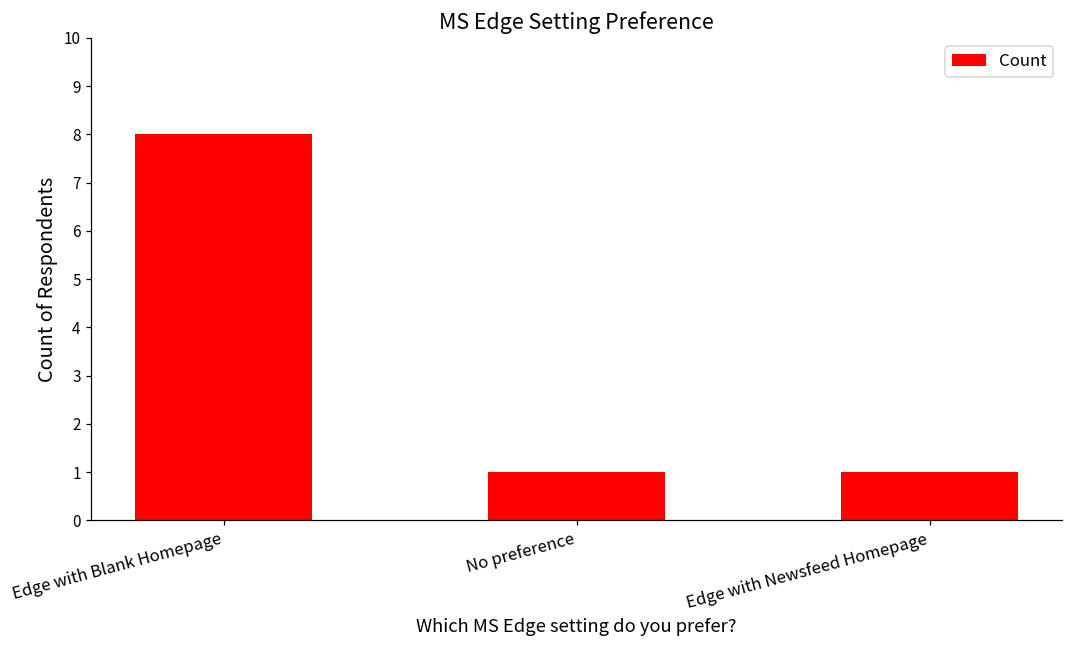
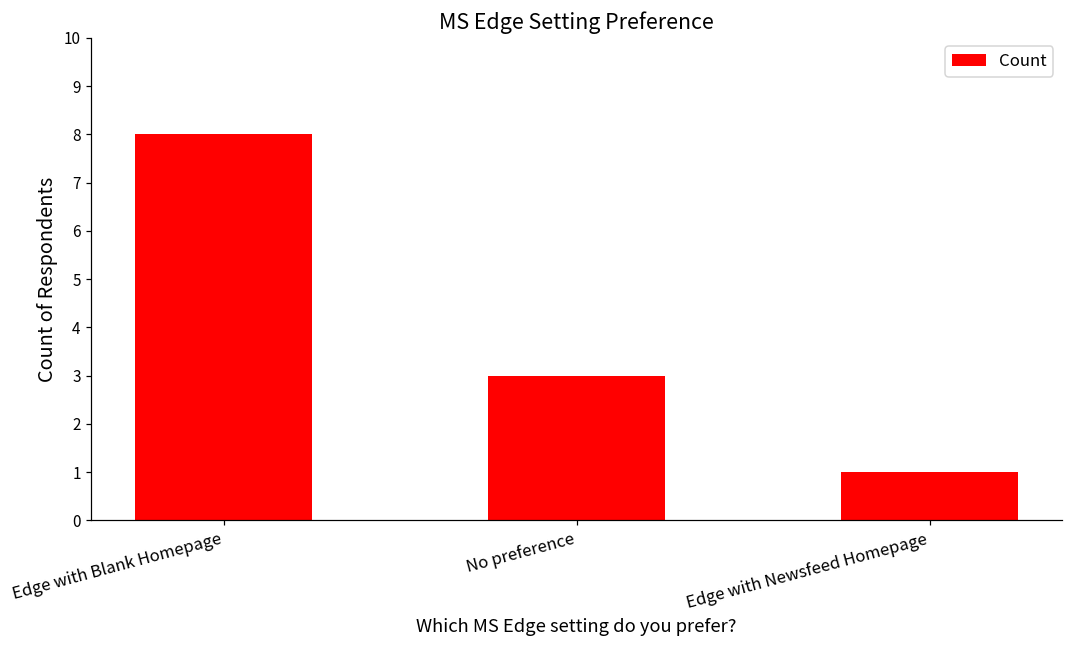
  {
    "Edge with Blank Homepage": 8,
-   "No preference": 1,
+   "No preference": 3,
    "Edge with Newsfeed Homepage": 1
  }
